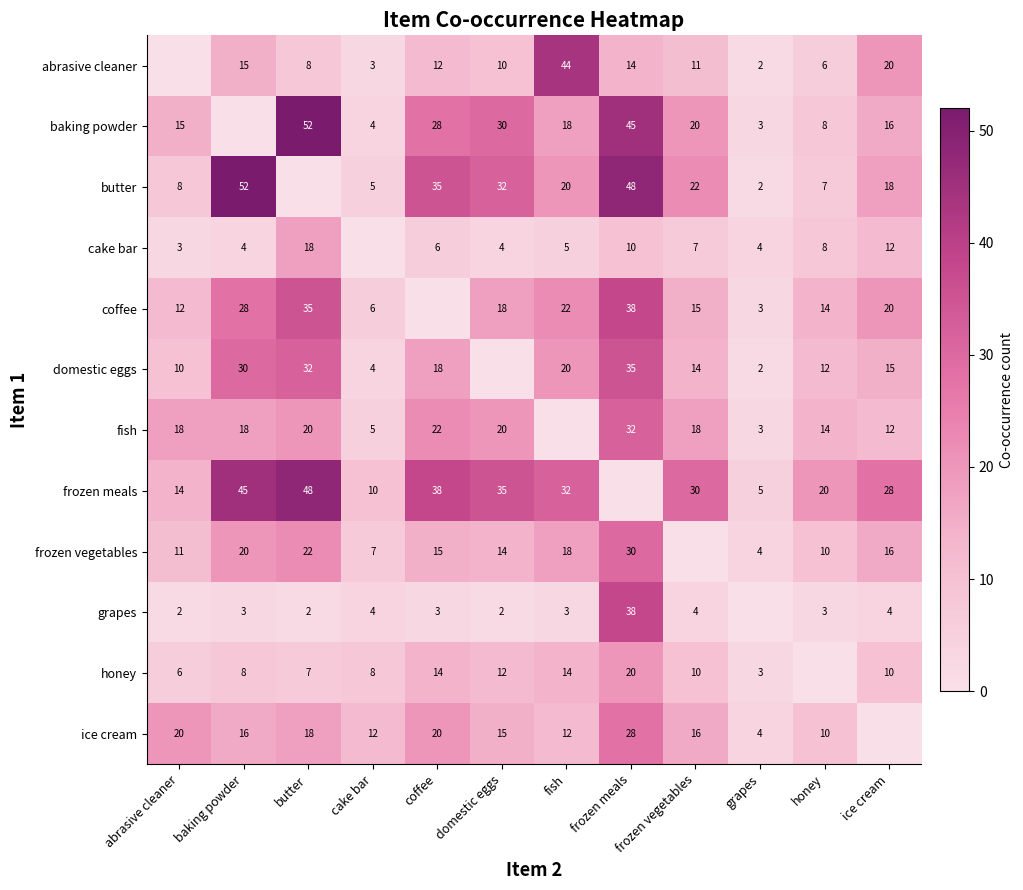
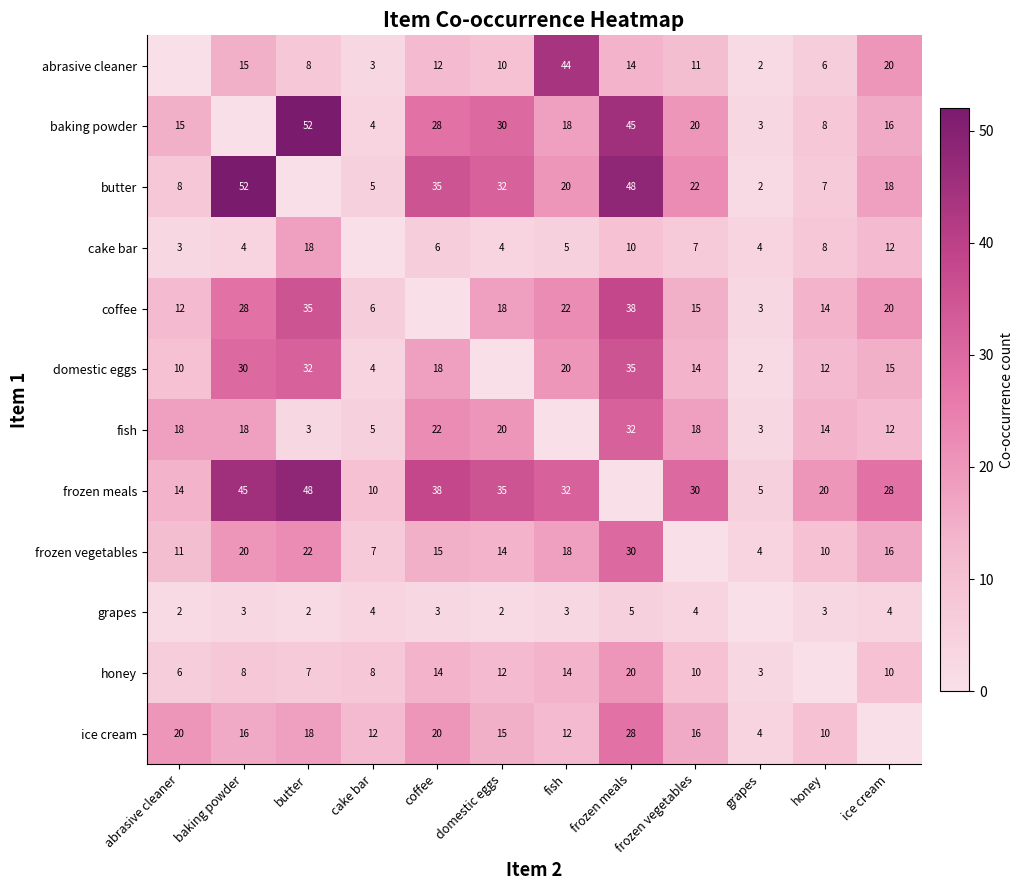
  {
    "abrasive cleaner": {
      "baking powder": 15,
      "butter": 8,
      "cake bar": 3,
      "coffee": 12,
      "domestic eggs": 10,
      "fish": 44,
      "frozen meals": 14,
      "frozen vegetables": 11,
      "grapes": 2,
      "honey": 6,
      "ice cream": 20
    },
    "baking powder": {
      "abrasive cleaner": 15,
      "butter": 52,
      "cake bar": 4,
      "coffee": 28,
      "domestic eggs": 30,
      "fish": 18,
      "frozen meals": 45,
      "frozen vegetables": 20,
      "grapes": 3,
      "honey": 8,
      "ice cream": 16
    },
    "butter": {
      "abrasive cleaner": 8,
      "baking powder": 52,
      "cake bar": 5,
      "coffee": 35,
      "domestic eggs": 32,
      "fish": 20,
      "frozen meals": 48,
      "frozen vegetables": 22,
      "grapes": 2,
      "honey": 7,
      "ice cream": 18
    },
    "cake bar": {
      "abrasive cleaner": 3,
      "baking powder": 4,
      "butter": 18,
      "coffee": 6,
      "domestic eggs": 4,
      "fish": 5,
      "frozen meals": 10,
      "frozen vegetables": 7,
      "grapes": 4,
      "honey": 8,
      "ice cream": 12
    },
    "coffee": {
      "abrasive cleaner": 12,
      "baking powder": 28,
      "butter": 35,
      "cake bar": 6,
      "domestic eggs": 18,
      "fish": 22,
      "frozen meals": 38,
      "frozen vegetables": 15,
      "grapes": 3,
      "honey": 14,
      "ice cream": 20
    },
    "domestic eggs": {
      "abrasive cleaner": 10,
      "baking powder": 30,
      "butter": 32,
      "cake bar": 4,
      "coffee": 18,
      "fish": 20,
      "frozen meals": 35,
      "frozen vegetables": 14,
      "grapes": 2,
      "honey": 12,
      "ice cream": 15
    },
    "fish": {
      "abrasive cleaner": 18,
      "baking powder": 18,
-     "butter": 20,
+     "butter": 3,
      "cake bar": 5,
      "coffee": 22,
      "domestic eggs": 20,
      "frozen meals": 32,
      "frozen vegetables": 18,
      "grapes": 3,
      "honey": 14,
      "ice cream": 12
    },
    "frozen meals": {
      "abrasive cleaner": 14,
      "baking powder": 45,
      "butter": 48,
      "cake bar": 10,
      "coffee": 38,
      "domestic eggs": 35,
      "fish": 32,
      "frozen vegetables": 30,
      "grapes": 5,
      "honey": 20,
      "ice cream": 28
    },
    "frozen vegetables": {
      "abrasive cleaner": 11,
      "baking powder": 20,
      "butter": 22,
      "cake bar": 7,
      "coffee": 15,
      "domestic eggs": 14,
      "fish": 18,
      "frozen meals": 30,
      "grapes": 4,
      "honey": 10,
      "ice cream": 16
    },
    "grapes": {
      "abrasive cleaner": 2,
      "baking powder": 3,
      "butter": 2,
      "cake bar": 4,
      "coffee": 3,
      "domestic eggs": 2,
      "fish": 3,
-     "frozen meals": 38,
+     "frozen meals": 5,
      "frozen vegetables": 4,
      "honey": 3,
      "ice cream": 4
    },
    "honey": {
      "abrasive cleaner": 6,
      "baking powder": 8,
      "butter": 7,
      "cake bar": 8,
      "coffee": 14,
      "domestic eggs": 12,
      "fish": 14,
      "frozen meals": 20,
      "frozen vegetables": 10,
      "grapes": 3,
      "ice cream": 10
    },
    "ice cream": {
      "abrasive cleaner": 20,
      "baking powder": 16,
      "butter": 18,
      "cake bar": 12,
      "coffee": 20,
      "domestic eggs": 15,
      "fish": 12,
      "frozen meals": 28,
      "frozen vegetables": 16,
      "grapes": 4,
      "honey": 10
    }
  }
